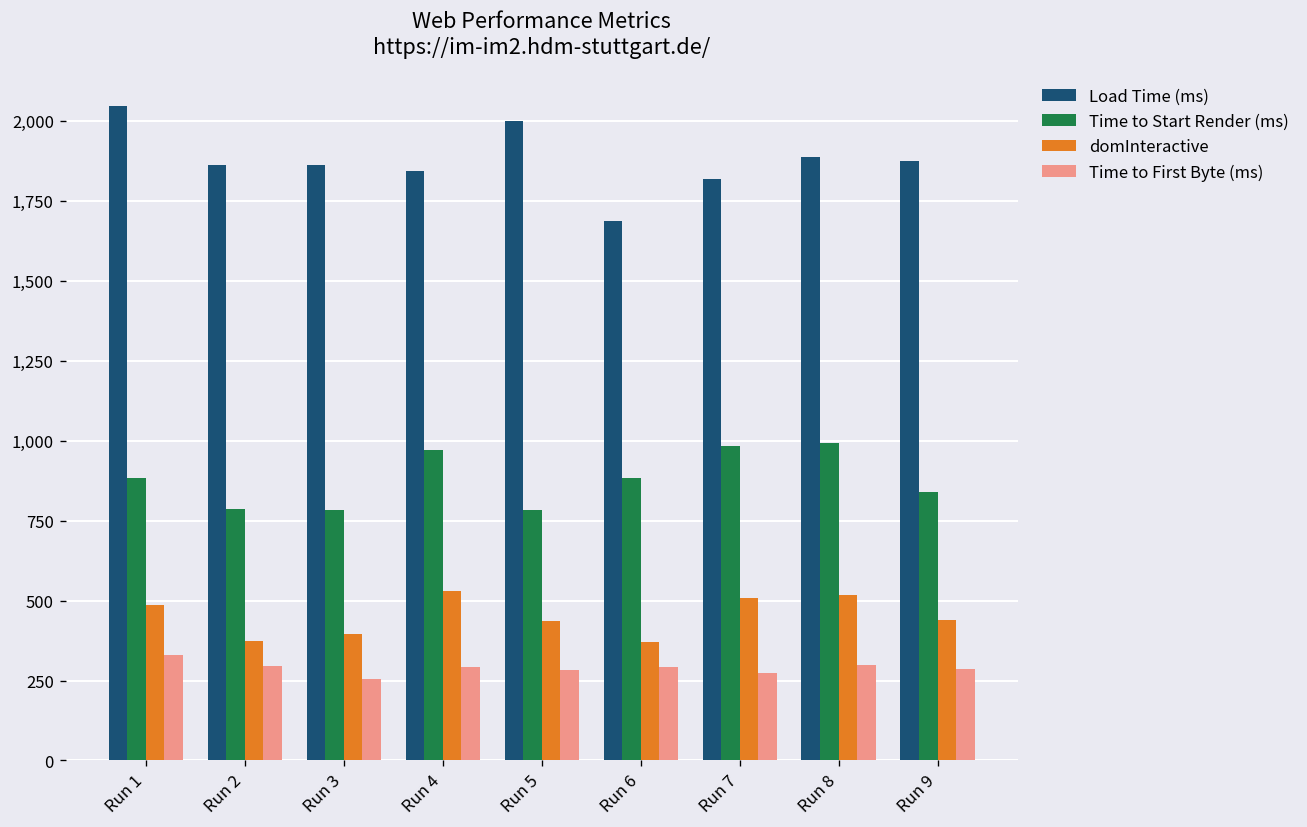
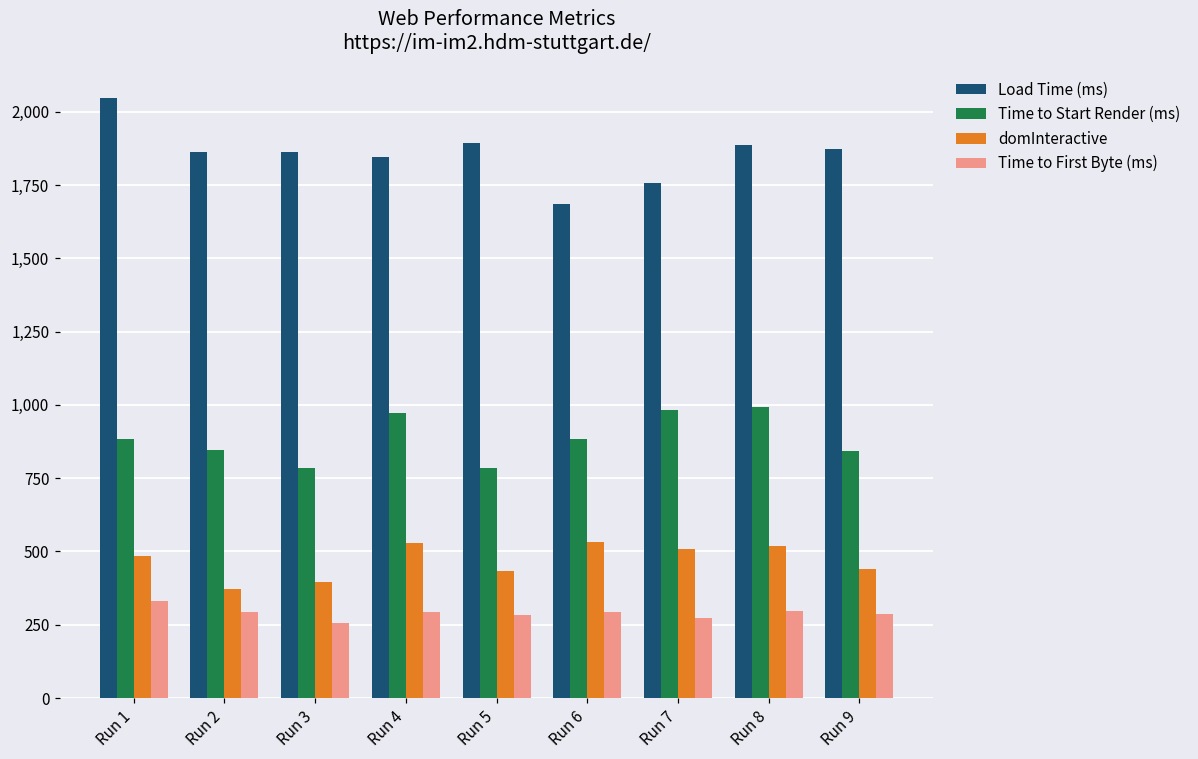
  {
    "Load Time (ms)": {
      "Run 1": "2,050",
      "Run 2": "1,860",
      "Run 3": "1,860",
      "Run 4": "1,840",
-     "Run 5": "2,000",
+     "Run 5": "1,890",
      "Run 6": "1,690",
-     "Run 7": "1,820",
+     "Run 7": "1,760",
      "Run 8": "1,890",
      "Run 9": "1,870"
    },
    "Time to Start Render (ms)": {
      "Run 1": "880",
-     "Run 2": "790",
+     "Run 2": "850",
      "Run 3": "780",
      "Run 4": "970",
      "Run 5": "780",
      "Run 6": "880",
      "Run 7": "980",
      "Run 8": "990",
      "Run 9": "840"
    },
    "domInteractive": {
      "Run 1": "490",
      "Run 2": "370",
      "Run 3": "400",
      "Run 4": "530",
      "Run 5": "440",
-     "Run 6": "370",
+     "Run 6": "530",
      "Run 7": "510",
      "Run 8": "520",
      "Run 9": "440"
    },
    "Time to First Byte (ms)": {
      "Run 1": "330",
      "Run 2": "300",
      "Run 3": "260",
      "Run 4": "290",
      "Run 5": "280",
      "Run 6": "290",
      "Run 7": "270",
      "Run 8": "300",
      "Run 9": "290"
    }
  }
